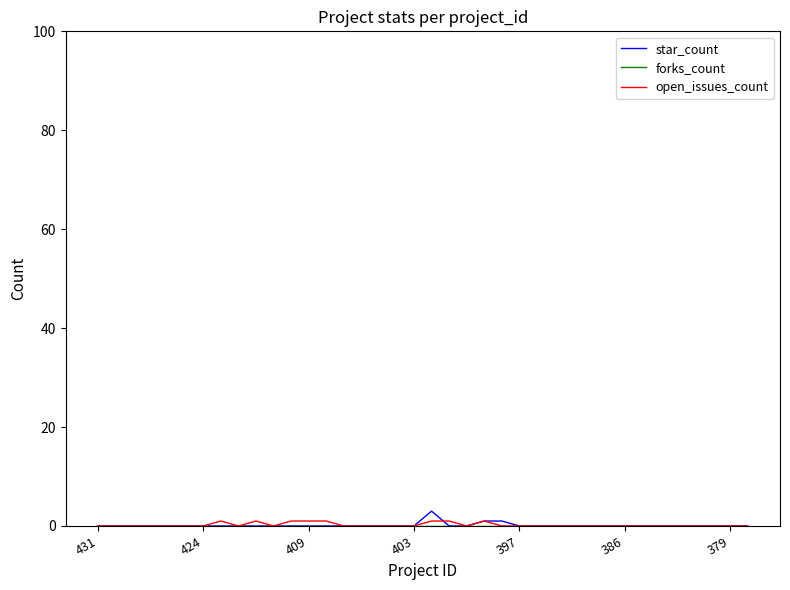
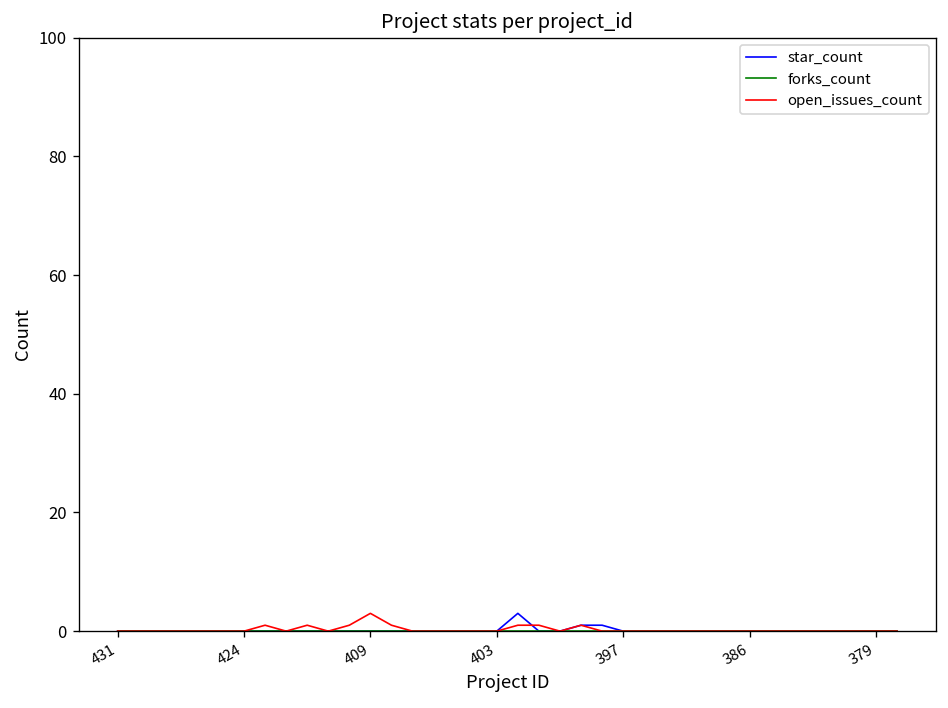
  {
    "open_issues_count": {
-     "409": 1
+     "409": 3
    }
  }
